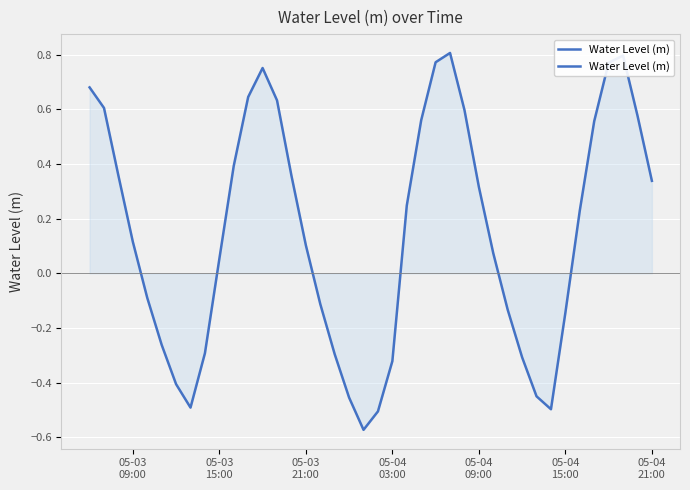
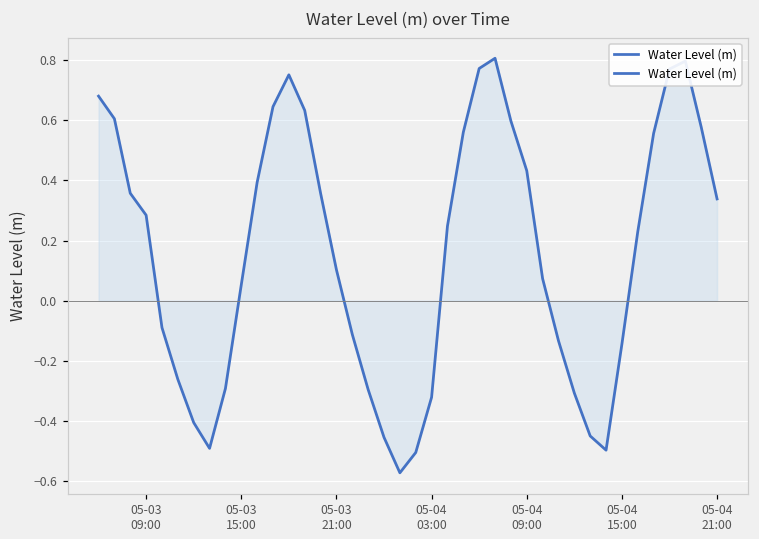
  {
    "Water Level (m)": {
-     "05-03 09:00": 0.12,
+     "05-03 09:00": 0.28,
      "05-04 03:00": -0.32,
-     "05-04 09:00": 0.32,
+     "05-04 09:00": 0.43,
      "05-04 15:00": -0.14
    }
  }
